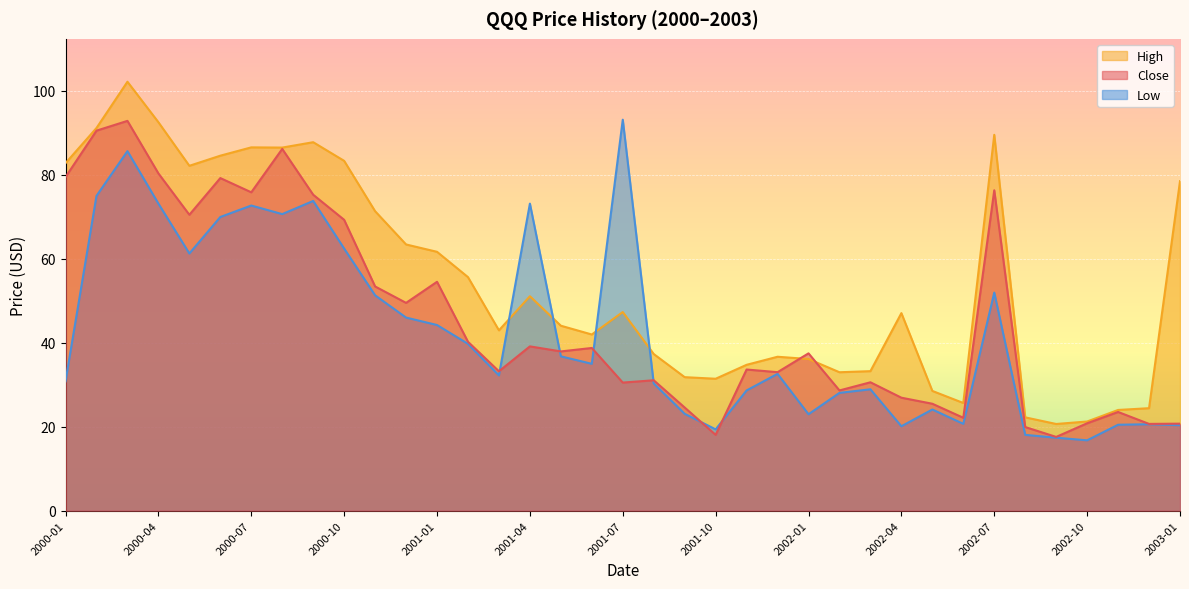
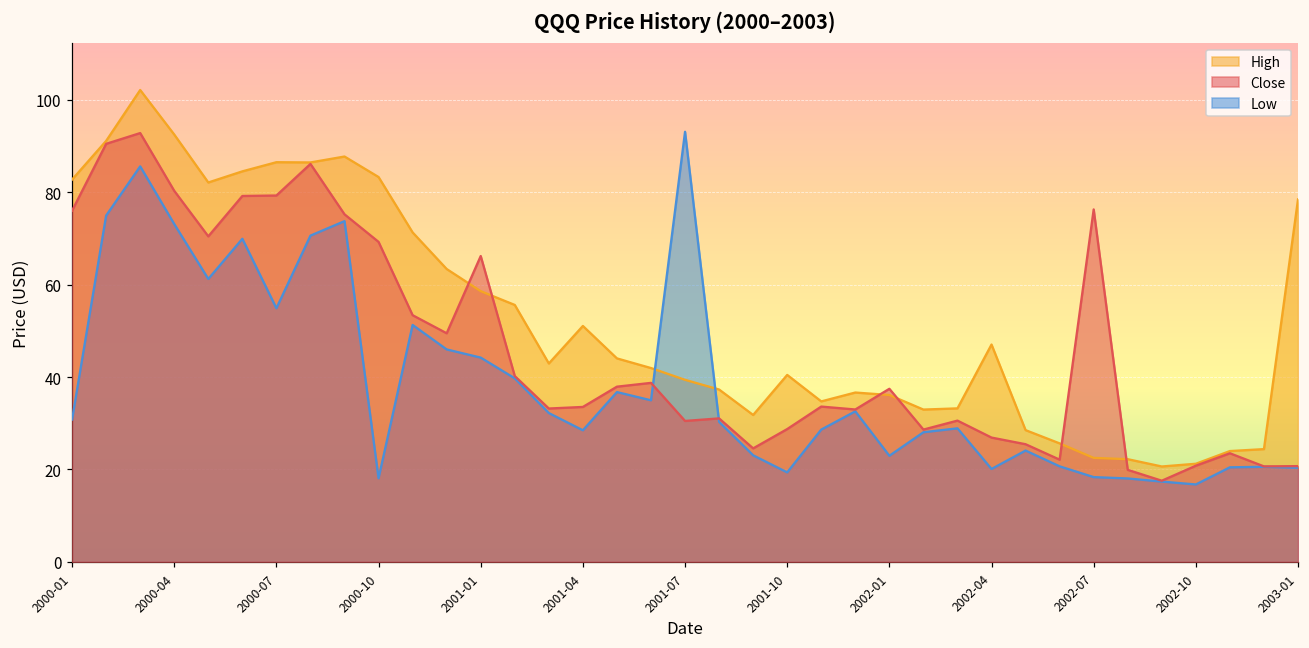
  {
    "High": {
      "2000-01": 83,
      "2000-04": 93,
      "2000-07": 87,
      "2000-10": 83,
-     "2001-01": 62,
+     "2001-01": 59,
      "2001-04": 51,
-     "2001-07": 47,
-     "2001-10": 31,
+     "2001-07": 39,
+     "2001-10": 40,
      "2002-01": 36,
      "2002-04": 47,
-     "2002-07": 90,
+     "2002-07": 23,
      "2003-01": 78
    },
    "Close": {
-     "2000-01": 79,
+     "2000-01": 76,
      "2000-04": 80,
-     "2000-07": 76,
+     "2000-07": 79,
      "2000-10": 69,
-     "2001-01": 55,
-     "2001-04": 39,
+     "2001-01": 66,
+     "2001-04": 34,
      "2001-07": 31,
-     "2001-10": 18,
+     "2001-10": 29,
      "2002-01": 37,
      "2002-04": 27,
      "2002-07": 76
    },
    "Low": {
      "2000-01": 31,
      "2000-04": 73,
-     "2000-07": 73,
-     "2000-10": 62,
+     "2000-07": 55,
+     "2000-10": 18,
      "2001-01": 44,
-     "2001-04": 73,
+     "2001-04": 28,
      "2001-07": 93,
      "2001-10": 19,
      "2002-01": 23,
      "2002-04": 20,
-     "2002-07": 52,
+     "2002-07": 18,
      "2002-10": 17
    }
  }
